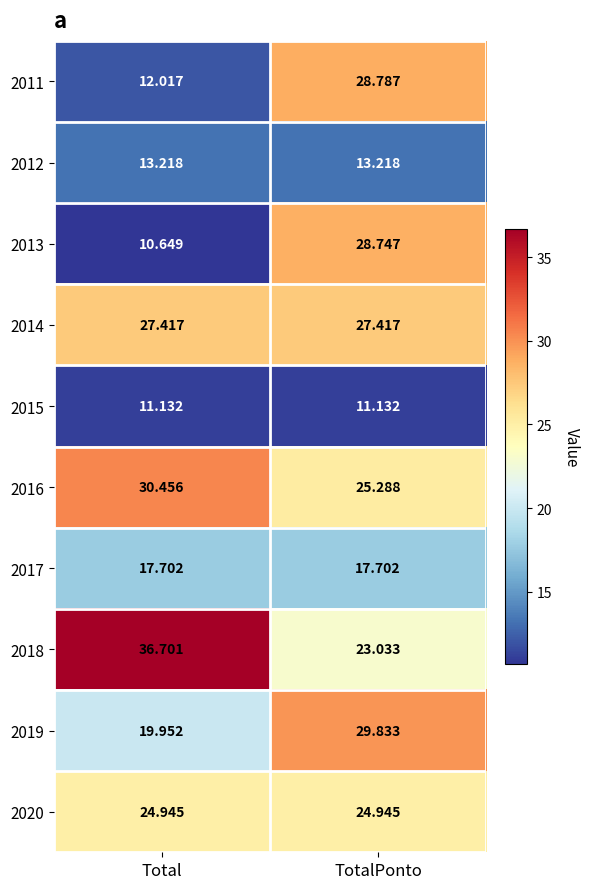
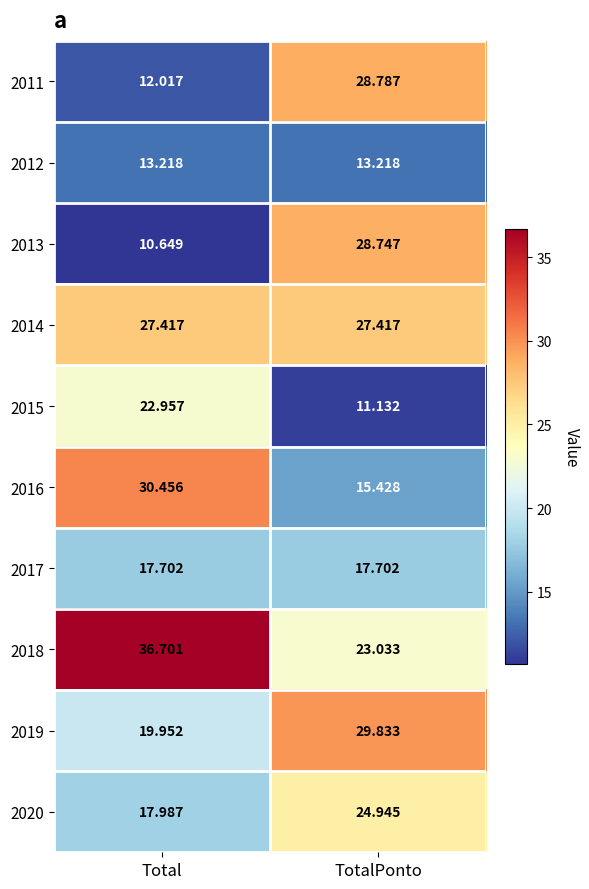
  {
    "2011": {
      "Total": 12.017,
      "TotalPonto": 28.787
    },
    "2012": {
      "Total": 13.218,
      "TotalPonto": 13.218
    },
    "2013": {
      "Total": 10.649,
      "TotalPonto": 28.747
    },
    "2014": {
      "Total": 27.417,
      "TotalPonto": 27.417
    },
    "2015": {
-     "Total": 11.132,
+     "Total": 22.957,
      "TotalPonto": 11.132
    },
    "2016": {
      "Total": 30.456,
-     "TotalPonto": 25.288
+     "TotalPonto": 15.428
    },
    "2017": {
      "Total": 17.702,
      "TotalPonto": 17.702
    },
    "2018": {
      "Total": 36.701,
      "TotalPonto": 23.033
    },
    "2019": {
      "Total": 19.952,
      "TotalPonto": 29.833
    },
    "2020": {
-     "Total": 24.945,
+     "Total": 17.987,
      "TotalPonto": 24.945
    }
  }
